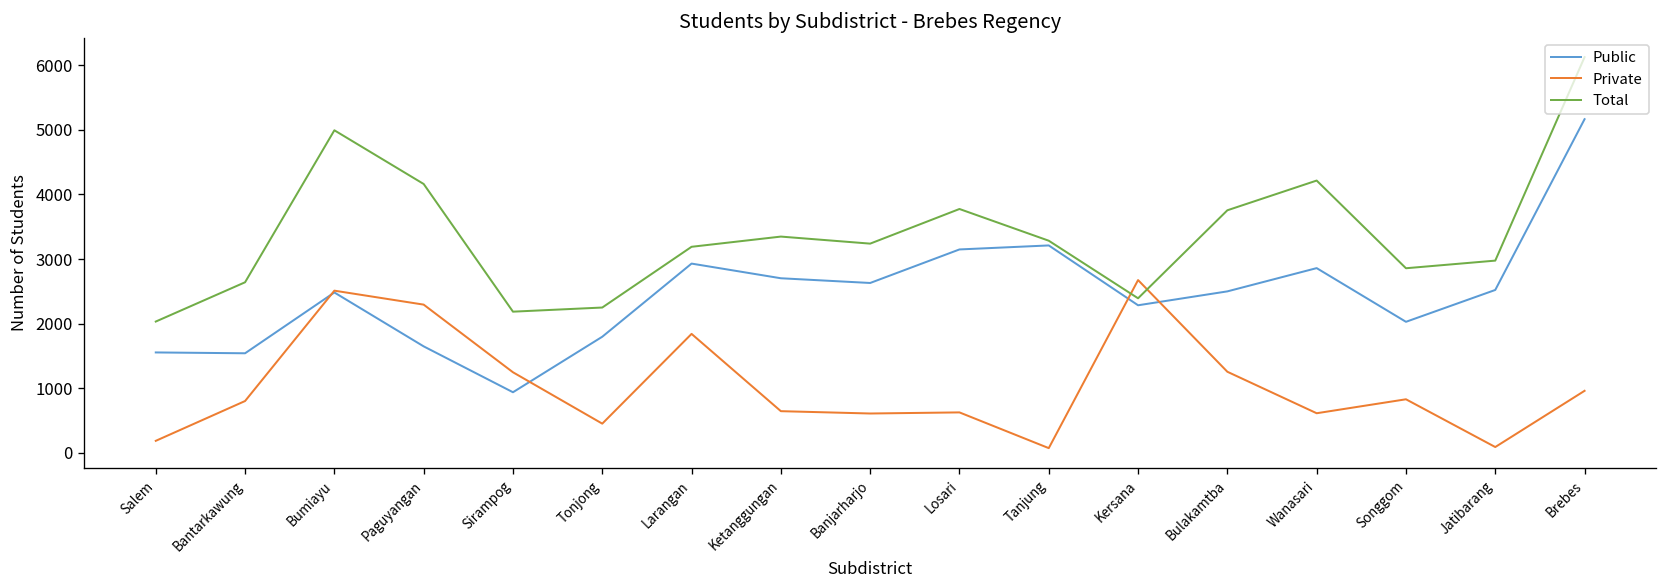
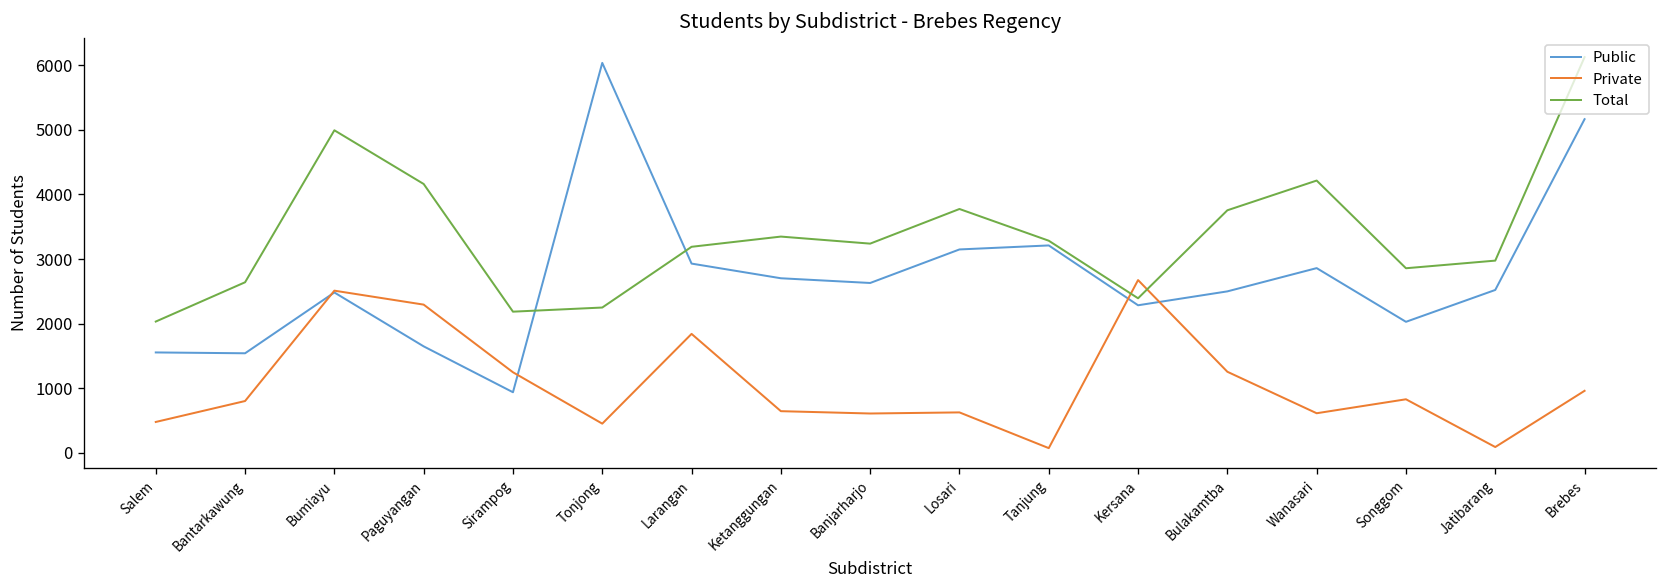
  {
    "Public": {
      "Salem": 1600,
      "Bantarkawung": 1500,
      "Paguyangan": 1600,
      "Sirampog": 900,
-     "Tonjong": 1800,
+     "Tonjong": 6000,
      "Larangan": 2900,
      "Ketanggungan": 2700,
      "Banjarharjo": 2600,
      "Losari": 3100,
      "Tanjung": 3200,
      "Kersana": 2300,
      "Bulakamtba": 2500,
      "Wanasari": 2900,
      "Songgom": 2000,
      "Jatibarang": 2500,
      "Brebes": 5200
    },
    "Private": {
-     "Salem": 200,
+     "Salem": 500,
      "Bantarkawung": 800,
      "Paguyangan": 2300,
      "Sirampog": 1200,
      "Tonjong": 500,
      "Larangan": 1800,
      "Ketanggungan": 600,
      "Banjarharjo": 600,
      "Losari": 600,
      "Tanjung": 100,
      "Kersana": 2700,
      "Bulakamtba": 1300,
      "Wanasari": 600,
      "Songgom": 800,
      "Jatibarang": 100,
      "Brebes": 1000
    },
    "Total": {
      "Salem": 2000,
      "Bantarkawung": 2600,
      "Bumiayu": 5000,
      "Paguyangan": 4200,
      "Sirampog": 2200,
      "Tonjong": 2200,
      "Larangan": 3200,
      "Ketanggungan": 3300,
      "Banjarharjo": 3200,
      "Losari": 3800,
      "Tanjung": 3300,
      "Kersana": 2400,
      "Bulakamtba": 3800,
      "Wanasari": 4200,
      "Songgom": 2900,
      "Jatibarang": 3000
    }
  }
